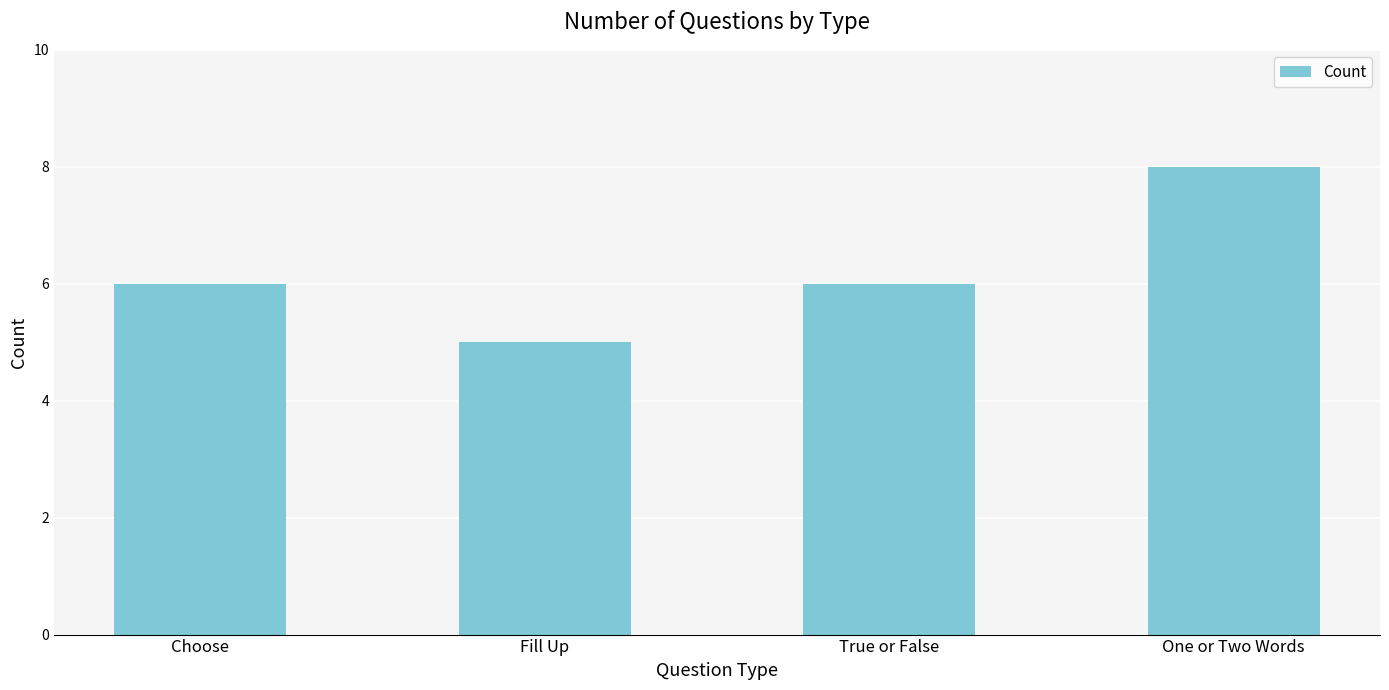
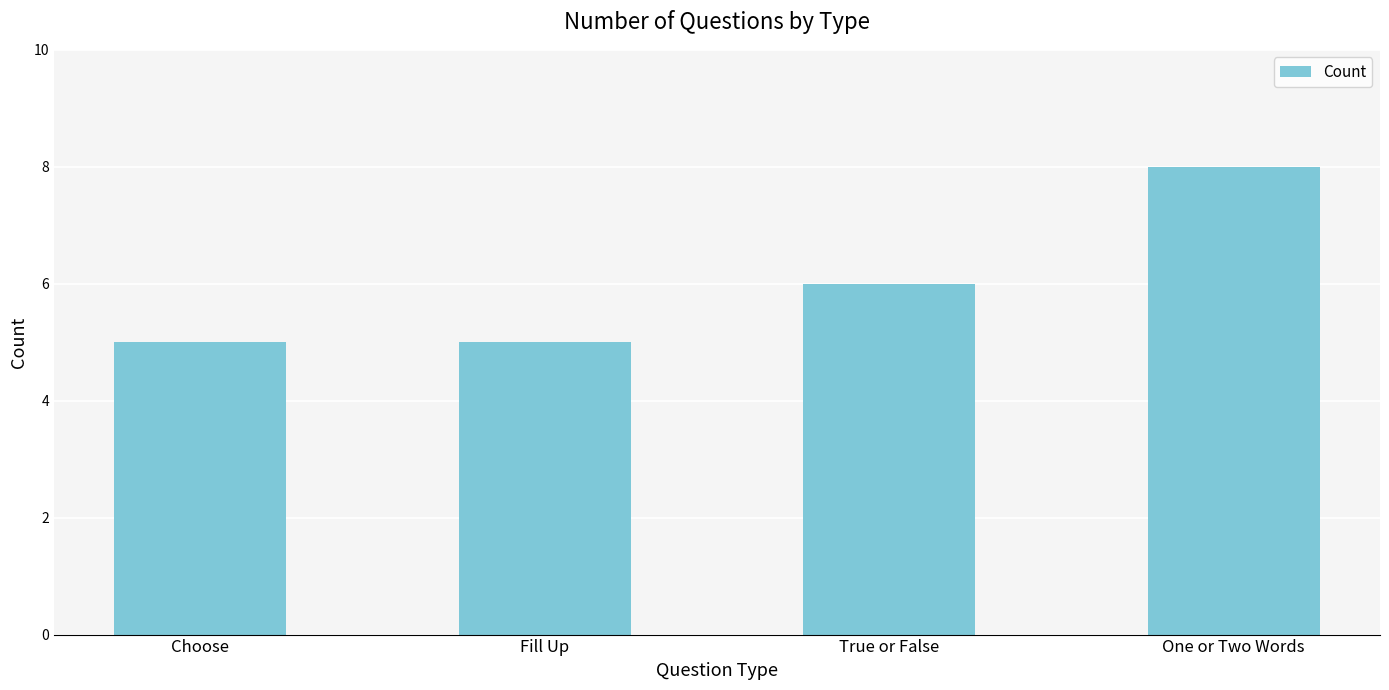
  {
-   "Choose": 6,
+   "Choose": 5,
    "Fill Up": 5,
    "True or False": 6,
    "One or Two Words": 8
  }
